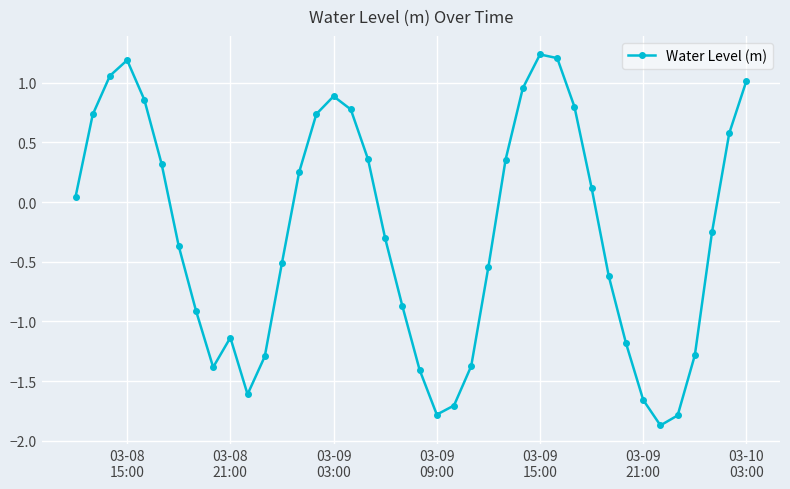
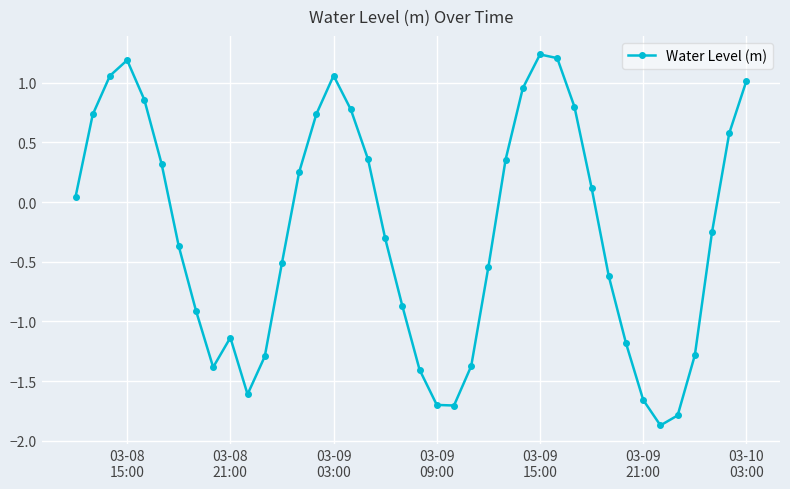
  {
    "03-08 15:00": 1.19,
    "03-08 21:00": -1.14,
-   "03-09 03:00": 0.89,
-   "03-09 09:00": -1.78,
+   "03-09 03:00": 1.06,
+   "03-09 09:00": -1.70,
    "03-09 15:00": 1.24,
    "03-09 21:00": -1.66,
    "03-10 03:00": 1.02
  }
